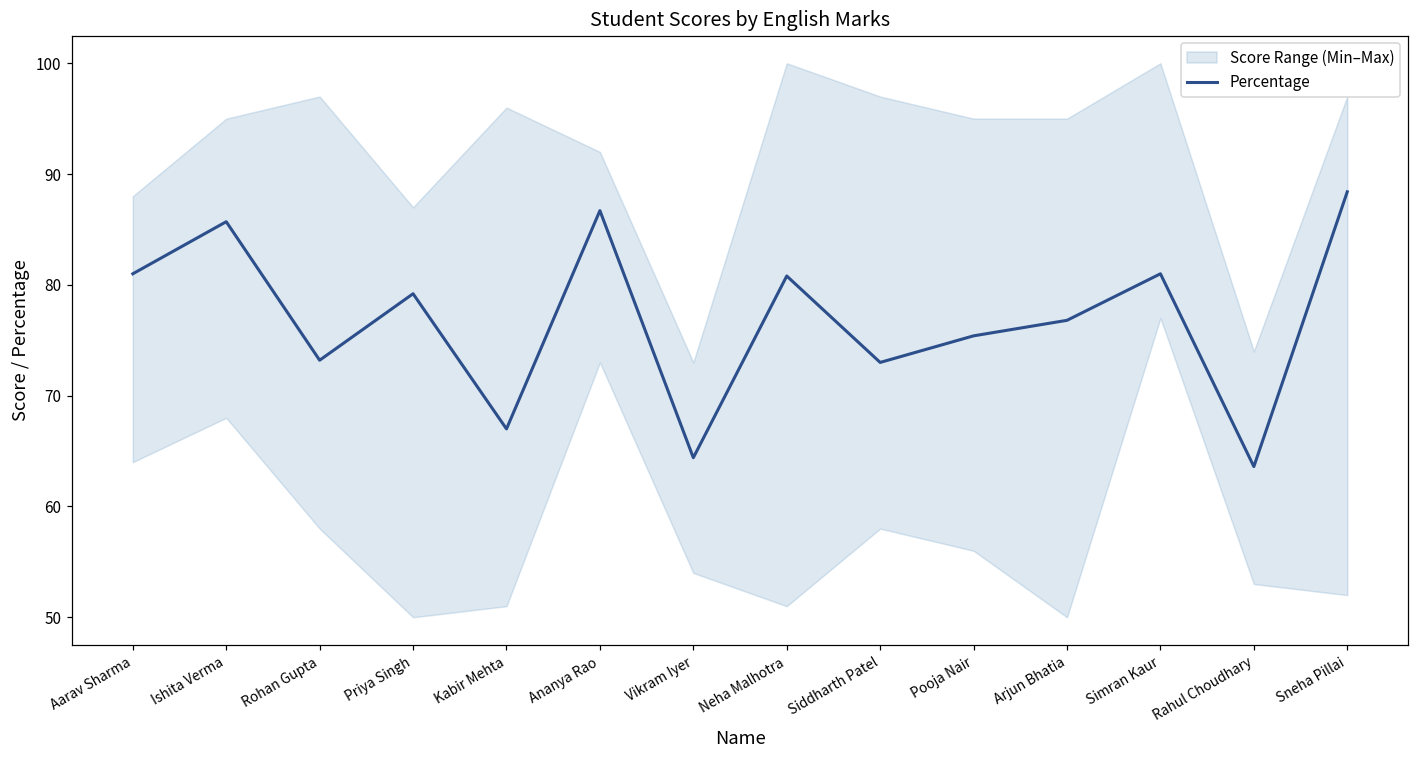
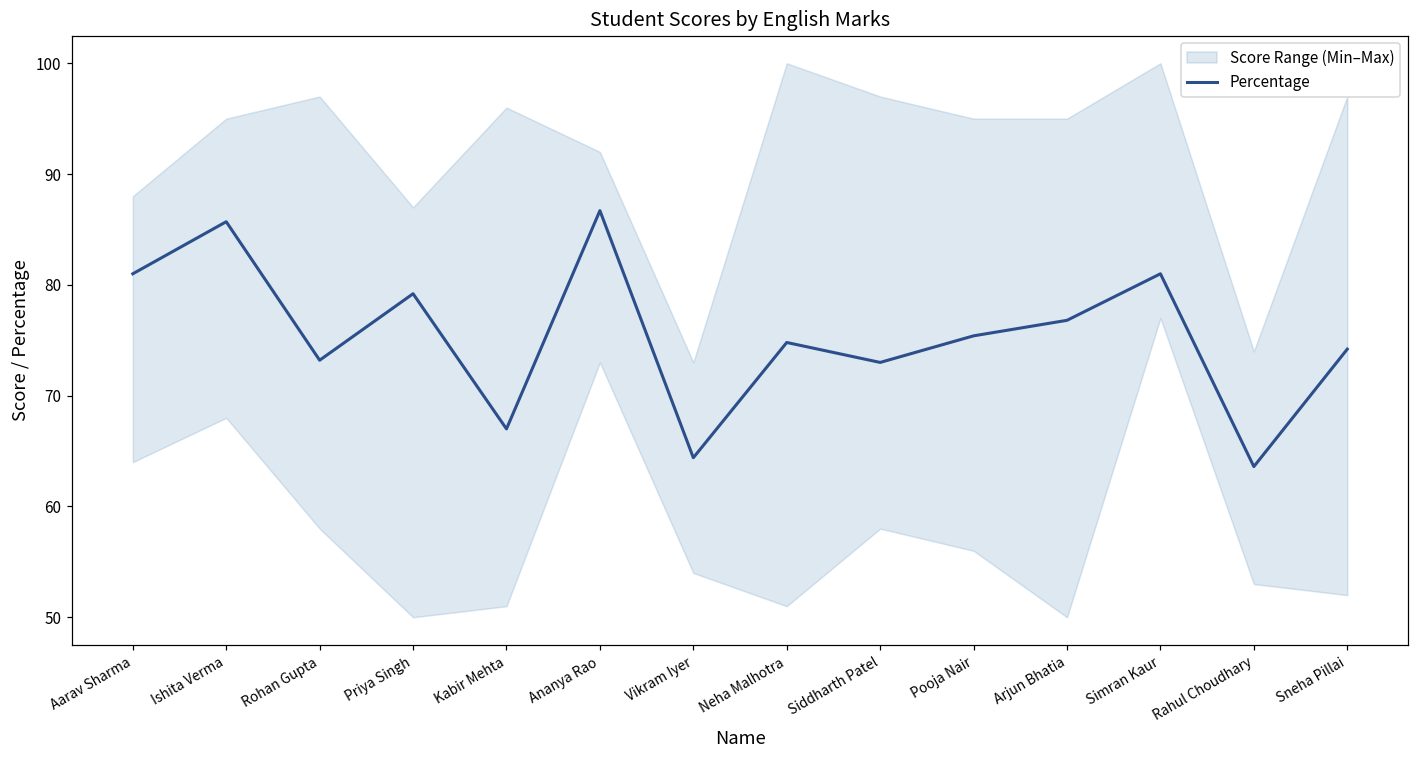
  {
    "Percentage": {
      "Aarav Sharma": 81.0,
      "Ishita Verma": 85.7,
      "Rohan Gupta": 73.2,
      "Priya Singh": 79.2,
      "Kabir Mehta": 67.0,
      "Ananya Rao": 86.7,
      "Vikram Iyer": 64.4,
-     "Neha Malhotra": 80.8,
+     "Neha Malhotra": 74.8,
      "Siddharth Patel": 73.0,
      "Pooja Nair": 75.4,
      "Arjun Bhatia": 76.8,
      "Simran Kaur": 81.0,
      "Rahul Choudhary": 63.6,
-     "Sneha Pillai": 88.4
+     "Sneha Pillai": 74.2
    }
  }
